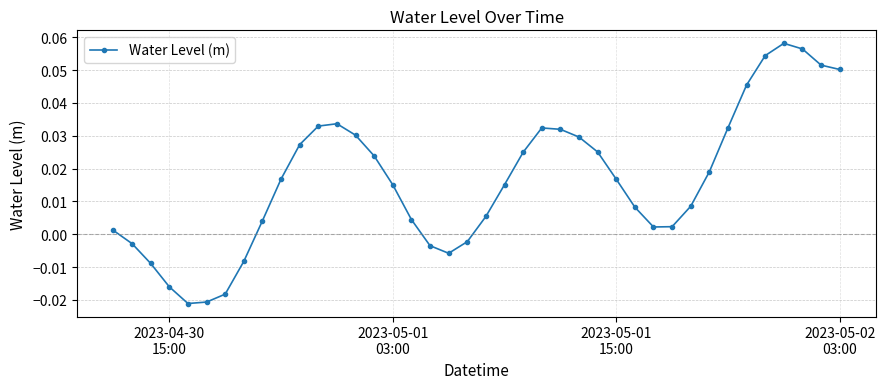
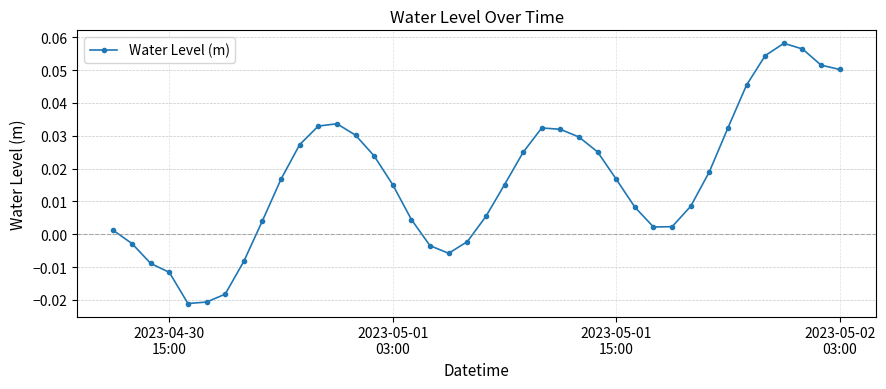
  {
-   "2023-04-30 15:00": -0.016,
+   "2023-04-30 15:00": -0.012,
    "2023-05-01 03:00": 0.015,
    "2023-05-01 15:00": 0.017,
    "2023-05-02 03:00": 0.050
  }
